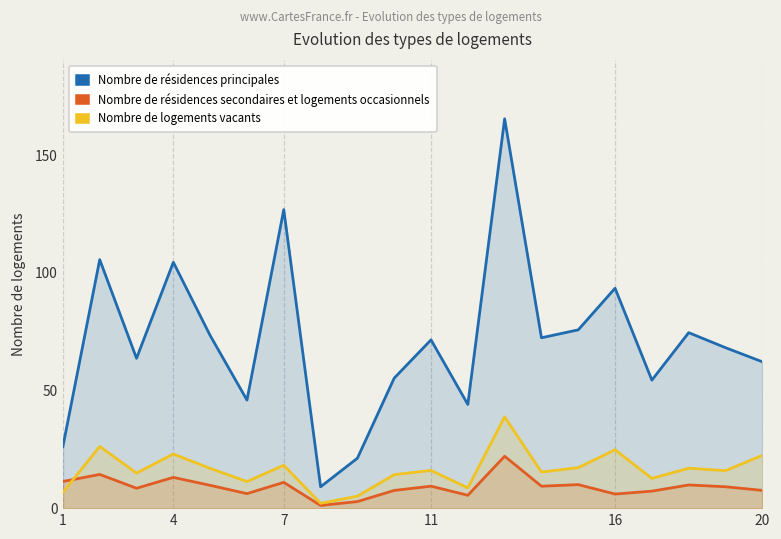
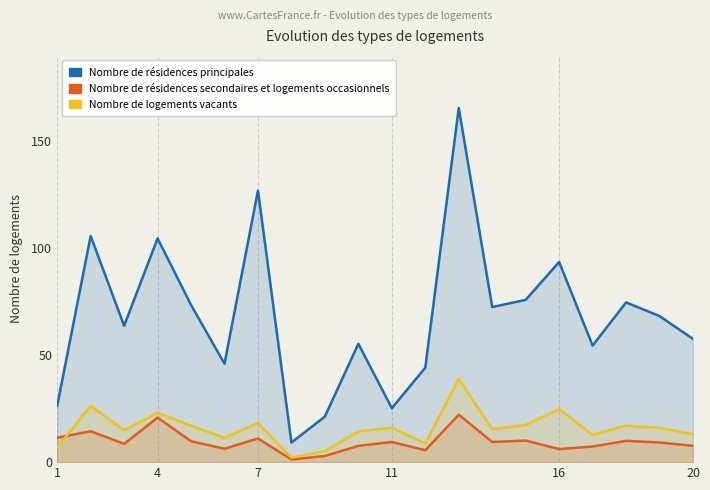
  {
    "Nombre de résidences principales": {
      "1": 26,
      "4": 105,
      "7": 127,
-     "11": 72,
+     "11": 25,
      "16": 93,
-     "20": 62
+     "20": 58
    },
    "Nombre de résidences secondaires et logements occasionnels": {
      "1": 11,
-     "4": 13,
+     "4": 21,
      "7": 11,
      "11": 9,
      "16": 6,
      "20": 8
    },
    "Nombre de logements vacants": {
      "1": 7,
      "4": 23,
      "7": 18,
      "11": 16,
      "16": 25,
-     "20": 23
+     "20": 13
    }
  }
